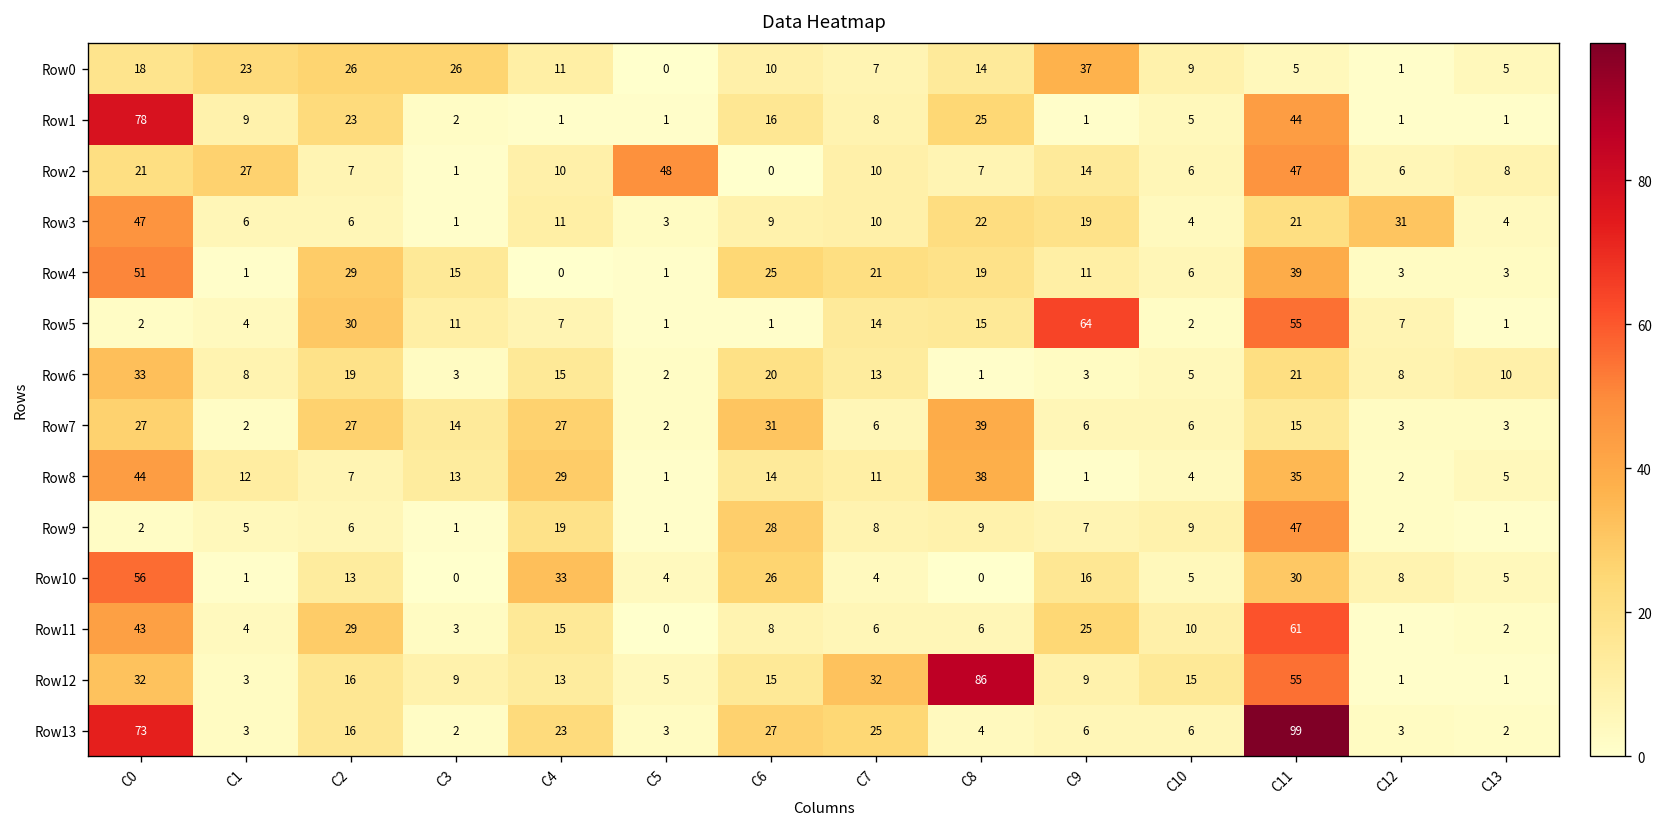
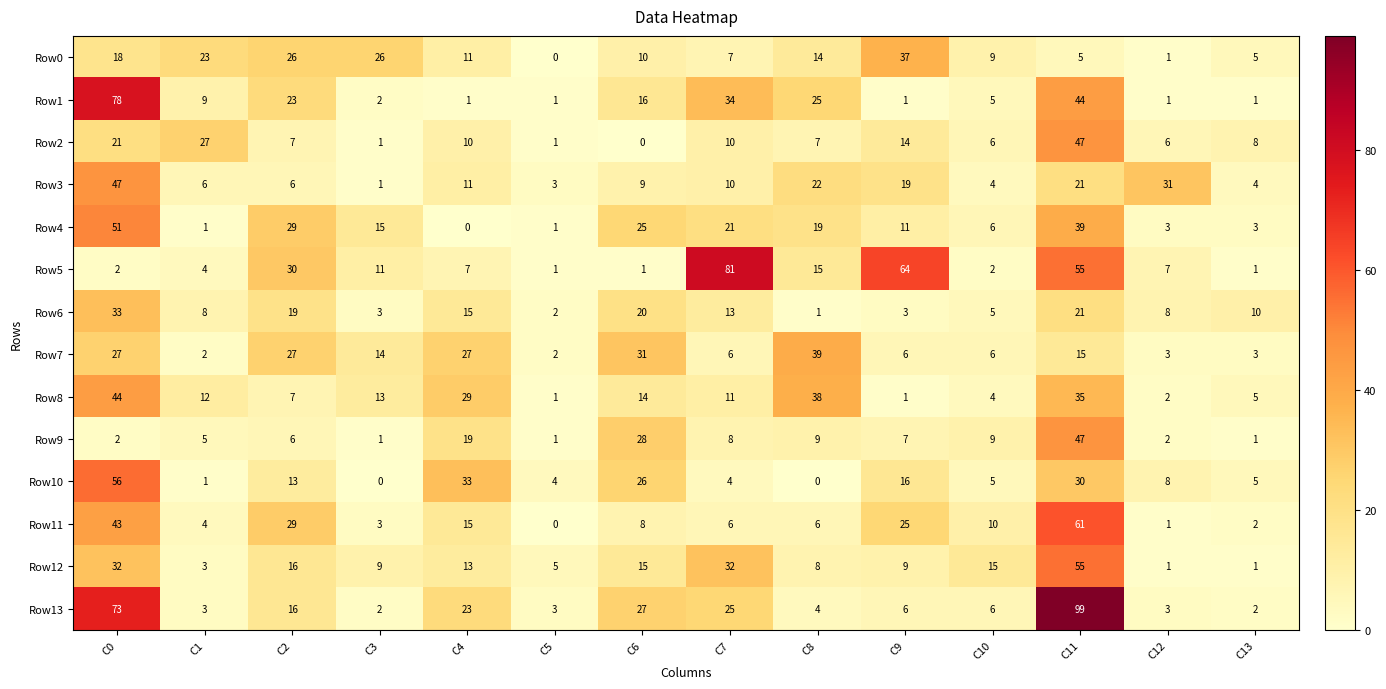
  {
    "Row0": {
      "C0": 18,
      "C1": 23,
      "C2": 26,
      "C3": 26,
      "C4": 11,
      "C5": 0,
      "C6": 10,
      "C7": 7,
      "C8": 14,
      "C9": 37,
      "C10": 9,
      "C11": 5,
      "C12": 1,
      "C13": 5
    },
    "Row1": {
      "C0": 78,
      "C1": 9,
      "C2": 23,
      "C3": 2,
      "C4": 1,
      "C5": 1,
      "C6": 16,
-     "C7": 8,
+     "C7": 34,
      "C8": 25,
      "C9": 1,
      "C10": 5,
      "C11": 44,
      "C12": 1,
      "C13": 1
    },
    "Row2": {
      "C0": 21,
      "C1": 27,
      "C2": 7,
      "C3": 1,
      "C4": 10,
-     "C5": 48,
+     "C5": 1,
      "C6": 0,
      "C7": 10,
      "C8": 7,
      "C9": 14,
      "C10": 6,
      "C11": 47,
      "C12": 6,
      "C13": 8
    },
    "Row3": {
      "C0": 47,
      "C1": 6,
      "C2": 6,
      "C3": 1,
      "C4": 11,
      "C5": 3,
      "C6": 9,
      "C7": 10,
      "C8": 22,
      "C9": 19,
      "C10": 4,
      "C11": 21,
      "C12": 31,
      "C13": 4
    },
    "Row4": {
      "C0": 51,
      "C1": 1,
      "C2": 29,
      "C3": 15,
      "C4": 0,
      "C5": 1,
      "C6": 25,
      "C7": 21,
      "C8": 19,
      "C9": 11,
      "C10": 6,
      "C11": 39,
      "C12": 3,
      "C13": 3
    },
    "Row5": {
      "C0": 2,
      "C1": 4,
      "C2": 30,
      "C3": 11,
      "C4": 7,
      "C5": 1,
      "C6": 1,
-     "C7": 14,
+     "C7": 81,
      "C8": 15,
      "C9": 64,
      "C10": 2,
      "C11": 55,
      "C12": 7,
      "C13": 1
    },
    "Row6": {
      "C0": 33,
      "C1": 8,
      "C2": 19,
      "C3": 3,
      "C4": 15,
      "C5": 2,
      "C6": 20,
      "C7": 13,
      "C8": 1,
      "C9": 3,
      "C10": 5,
      "C11": 21,
      "C12": 8,
      "C13": 10
    },
    "Row7": {
      "C0": 27,
      "C1": 2,
      "C2": 27,
      "C3": 14,
      "C4": 27,
      "C5": 2,
      "C6": 31,
      "C7": 6,
      "C8": 39,
      "C9": 6,
      "C10": 6,
      "C11": 15,
      "C12": 3,
      "C13": 3
    },
    "Row8": {
      "C0": 44,
      "C1": 12,
      "C2": 7,
      "C3": 13,
      "C4": 29,
      "C5": 1,
      "C6": 14,
      "C7": 11,
      "C8": 38,
      "C9": 1,
      "C10": 4,
      "C11": 35,
      "C12": 2,
      "C13": 5
    },
    "Row9": {
      "C0": 2,
      "C1": 5,
      "C2": 6,
      "C3": 1,
      "C4": 19,
      "C5": 1,
      "C6": 28,
      "C7": 8,
      "C8": 9,
      "C9": 7,
      "C10": 9,
      "C11": 47,
      "C12": 2,
      "C13": 1
    },
    "Row10": {
      "C0": 56,
      "C1": 1,
      "C2": 13,
      "C3": 0,
      "C4": 33,
      "C5": 4,
      "C6": 26,
      "C7": 4,
      "C8": 0,
      "C9": 16,
      "C10": 5,
      "C11": 30,
      "C12": 8,
      "C13": 5
    },
    "Row11": {
      "C0": 43,
      "C1": 4,
      "C2": 29,
      "C3": 3,
      "C4": 15,
      "C5": 0,
      "C6": 8,
      "C7": 6,
      "C8": 6,
      "C9": 25,
      "C10": 10,
      "C11": 61,
      "C12": 1,
      "C13": 2
    },
    "Row12": {
      "C0": 32,
      "C1": 3,
      "C2": 16,
      "C3": 9,
      "C4": 13,
      "C5": 5,
      "C6": 15,
      "C7": 32,
-     "C8": 86,
+     "C8": 8,
      "C9": 9,
      "C10": 15,
      "C11": 55,
      "C12": 1,
      "C13": 1
    },
    "Row13": {
      "C0": 73,
      "C1": 3,
      "C2": 16,
      "C3": 2,
      "C4": 23,
      "C5": 3,
      "C6": 27,
      "C7": 25,
      "C8": 4,
      "C9": 6,
      "C10": 6,
      "C11": 99,
      "C12": 3,
      "C13": 2
    }
  }
